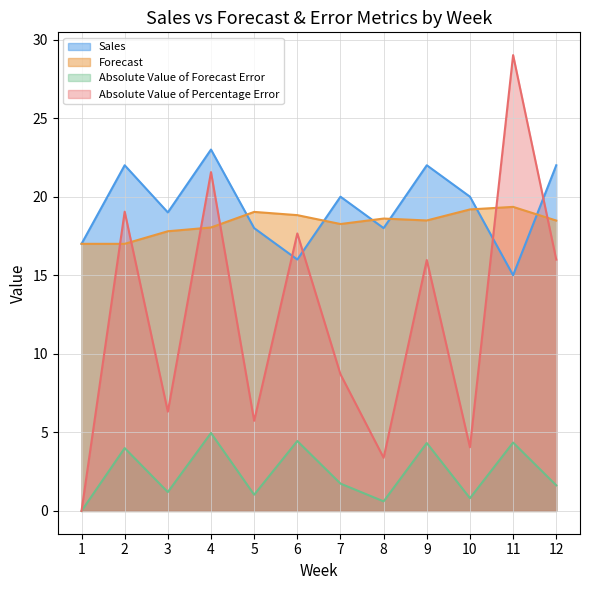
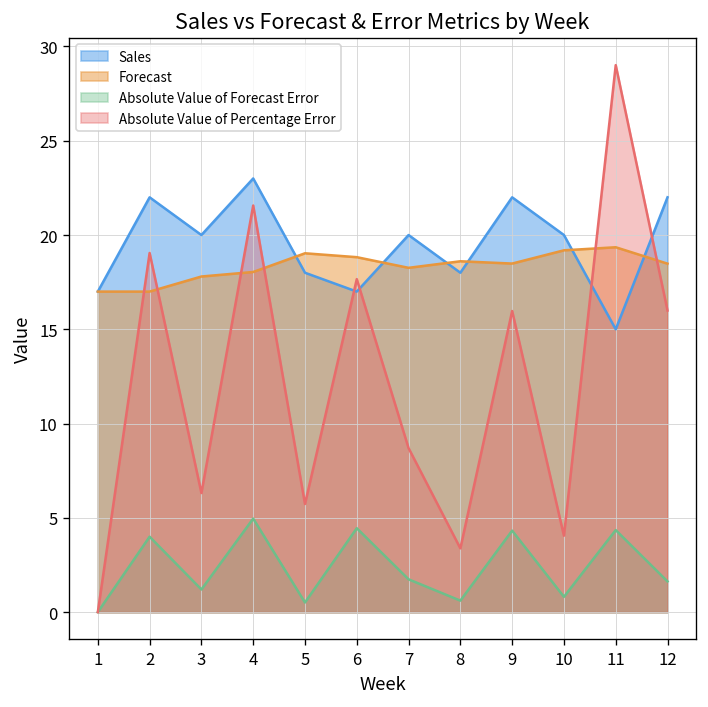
  {
    "Sales": {
      "2": 22,
-     "3": 19,
+     "3": 20,
      "4": 23,
      "5": 18,
-     "6": 16,
+     "6": 17,
      "7": 20,
      "8": 18,
      "9": 22,
      "10": 20,
      "11": 15,
      "12": 22
    },
    "Absolute Value of Forecast Error": {
      "2": 4.0,
      "3": 1.2,
      "4": 5.0,
-     "5": 1.0,
+     "5": 0.5,
      "6": 4.4,
      "7": 1.7,
      "8": 0.6,
      "9": 4.3,
      "10": 0.8,
      "11": 4.4,
      "12": 1.6
    }
  }
